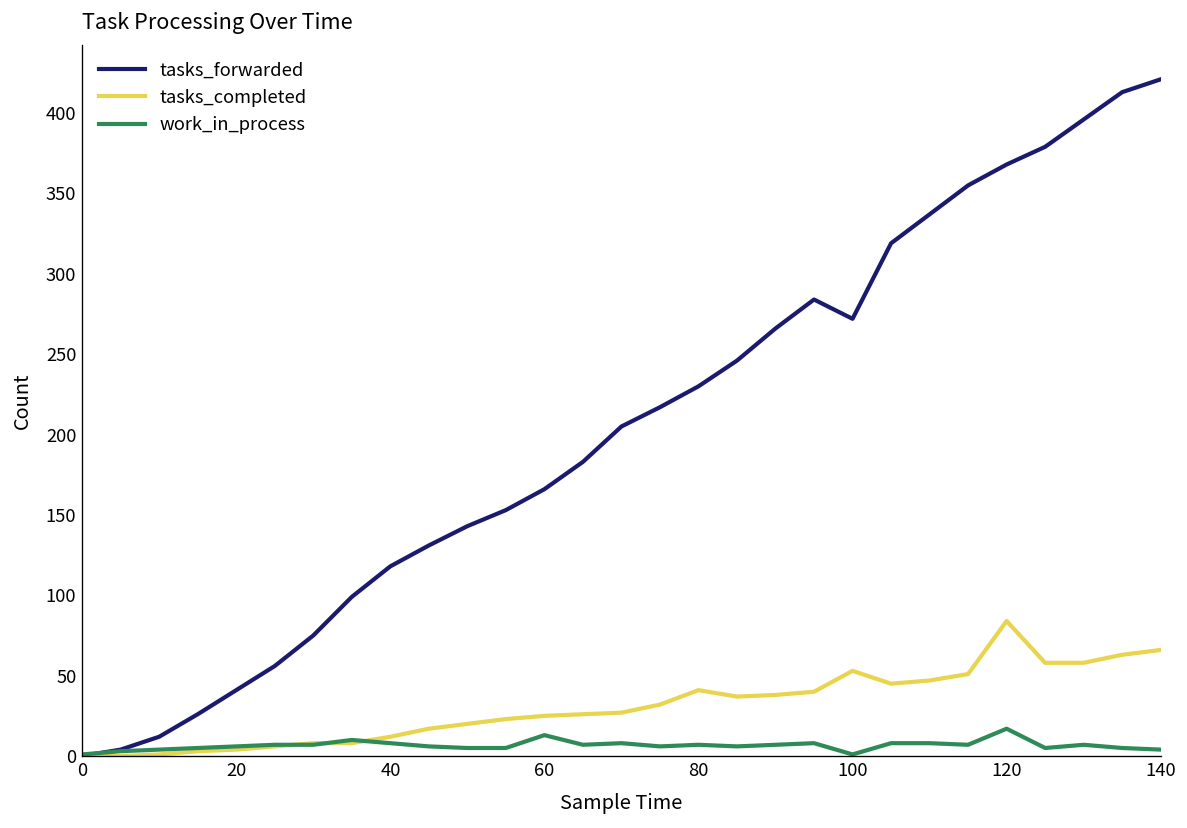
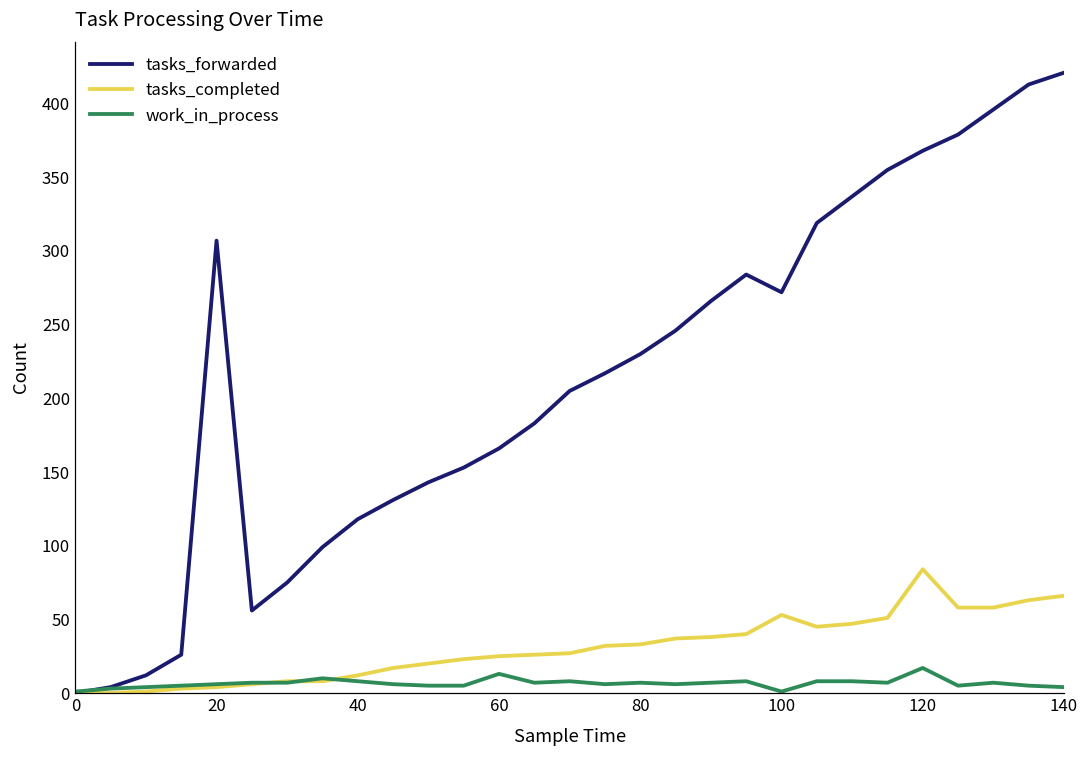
  {
    "tasks_forwarded": {
-     "20": 41,
+     "20": 307,
      "40": 118,
      "60": 166,
      "80": 230,
      "100": 272,
      "120": 368,
      "140": 421
    },
    "tasks_completed": {
      "20": 4,
      "40": 12,
      "60": 25,
-     "80": 41,
+     "80": 33,
      "100": 53,
      "120": 84,
      "140": 66
    },
    "work_in_process": {
      "20": 6,
      "40": 8,
      "60": 13,
      "80": 7,
      "100": 1,
      "120": 17,
      "140": 4
    }
  }
